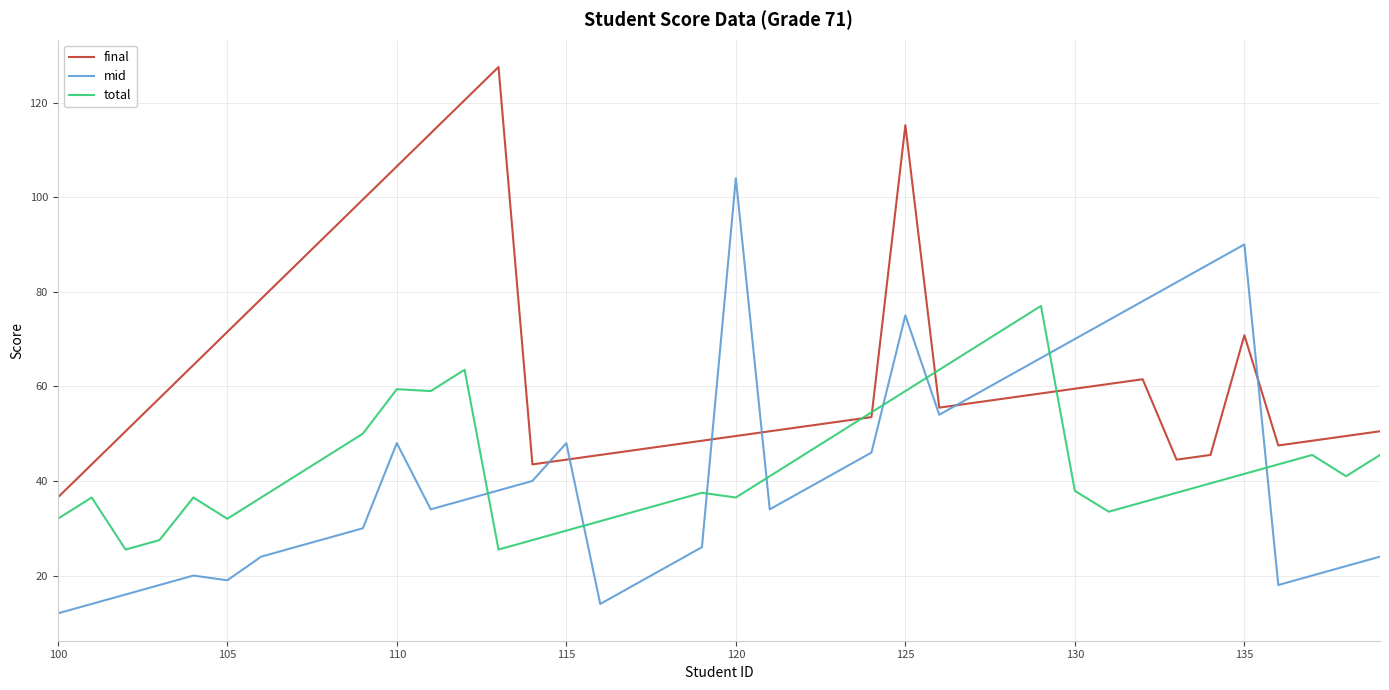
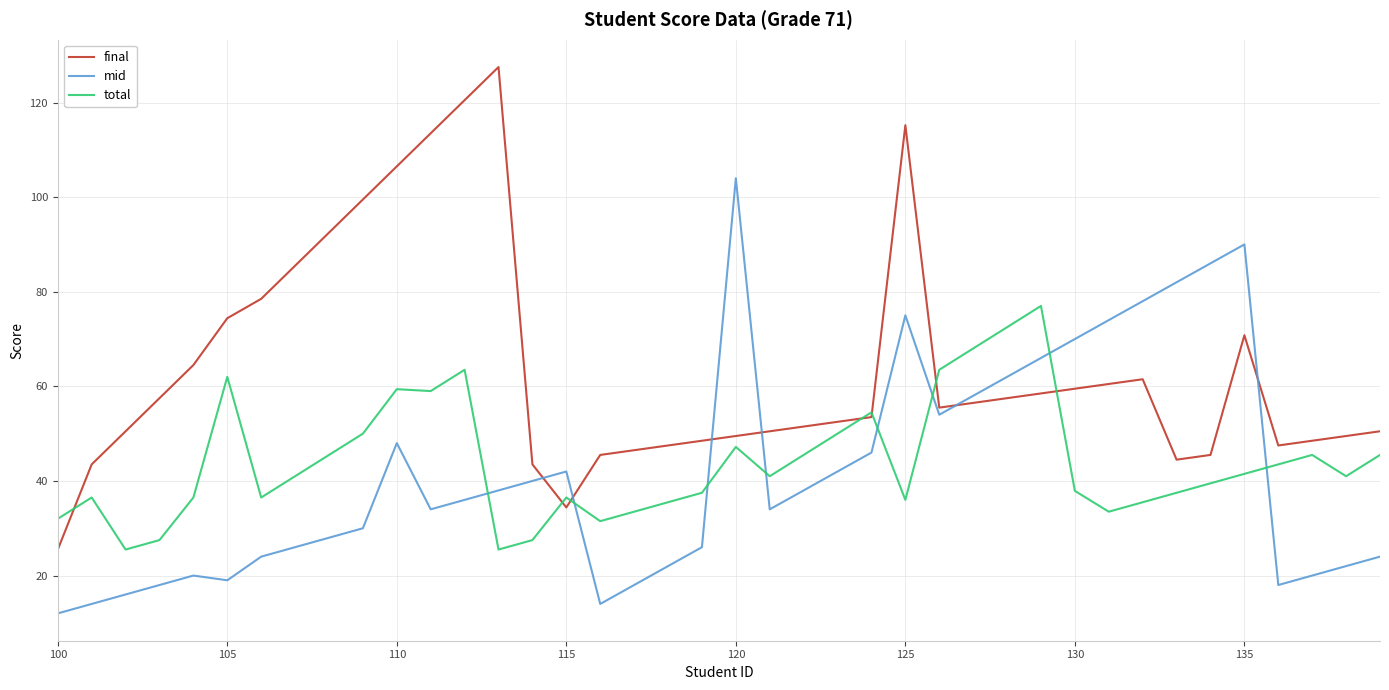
  {
    "final": {
-     "100": 37,
-     "105": 72,
+     "100": 26,
+     "105": 74,
      "110": 107,
-     "115": 45,
+     "115": 34,
      "120": 50,
      "125": 115,
      "130": 60,
      "135": 71
    },
    "mid": {
      "100": 12,
      "105": 19,
      "110": 48,
-     "115": 48,
+     "115": 42,
      "120": 104,
      "125": 75,
      "130": 70,
      "135": 90
    },
    "total": {
      "100": 32,
-     "105": 32,
+     "105": 62,
      "110": 59,
-     "115": 30,
-     "120": 37,
-     "125": 59,
+     "115": 37,
+     "120": 47,
+     "125": 36,
      "130": 38,
      "135": 42
    }
  }
